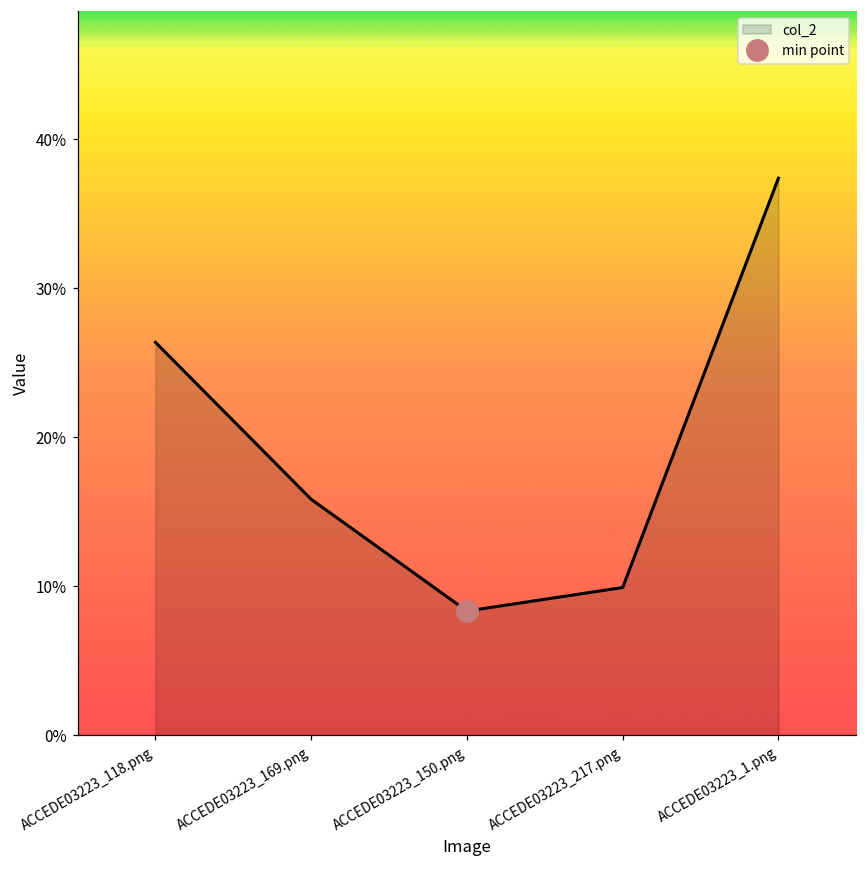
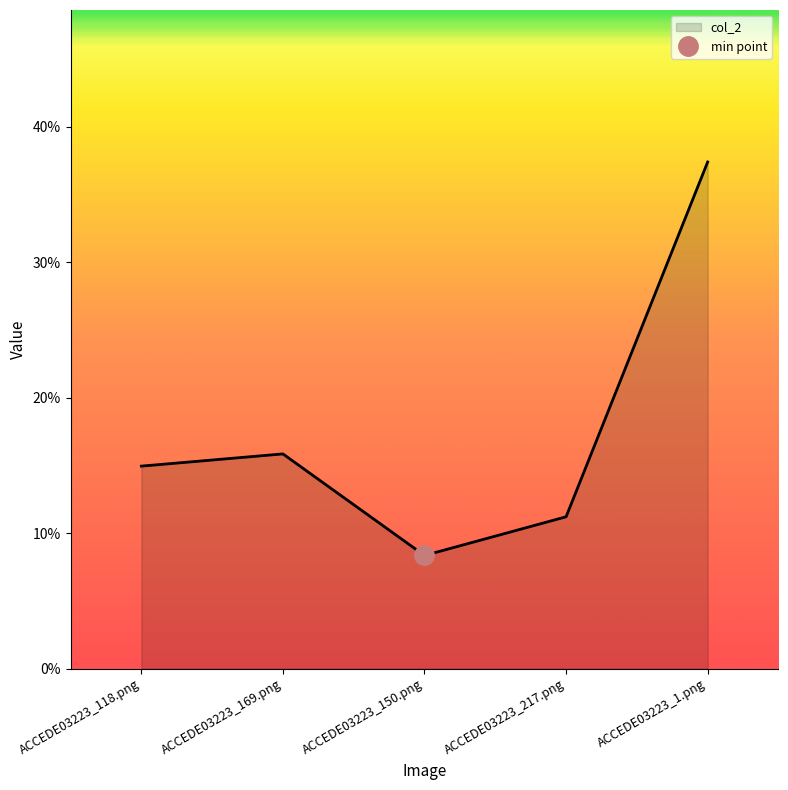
  {
    "col_2": {
-     "ACCEDE03223_118.png": "26.4%",
+     "ACCEDE03223_118.png": "14.9%",
      "ACCEDE03223_169.png": "15.8%",
-     "ACCEDE03223_217.png": "9.9%",
+     "ACCEDE03223_217.png": "11.2%",
      "ACCEDE03223_1.png": "37.4%"
    }
  }
